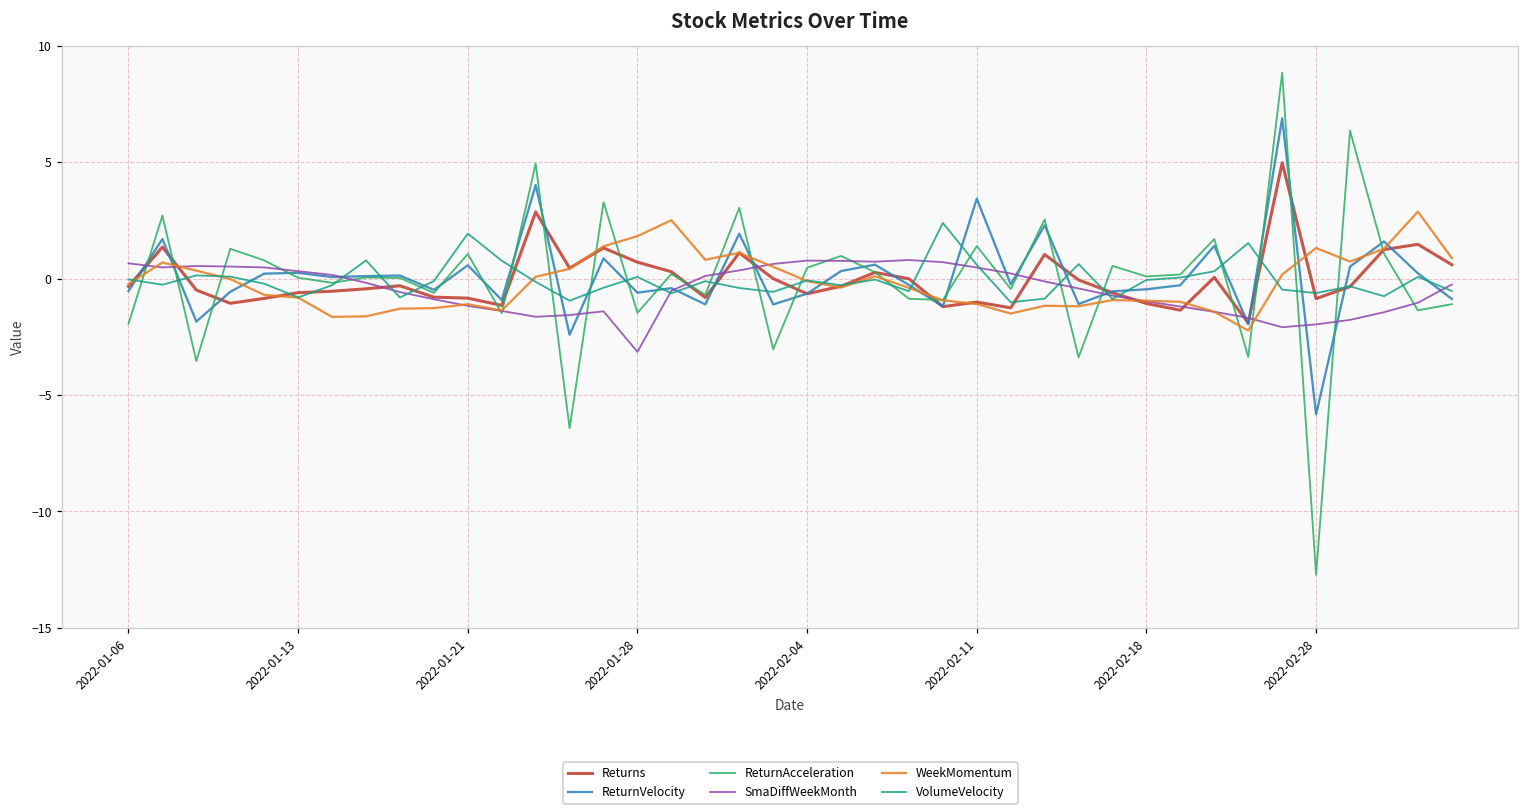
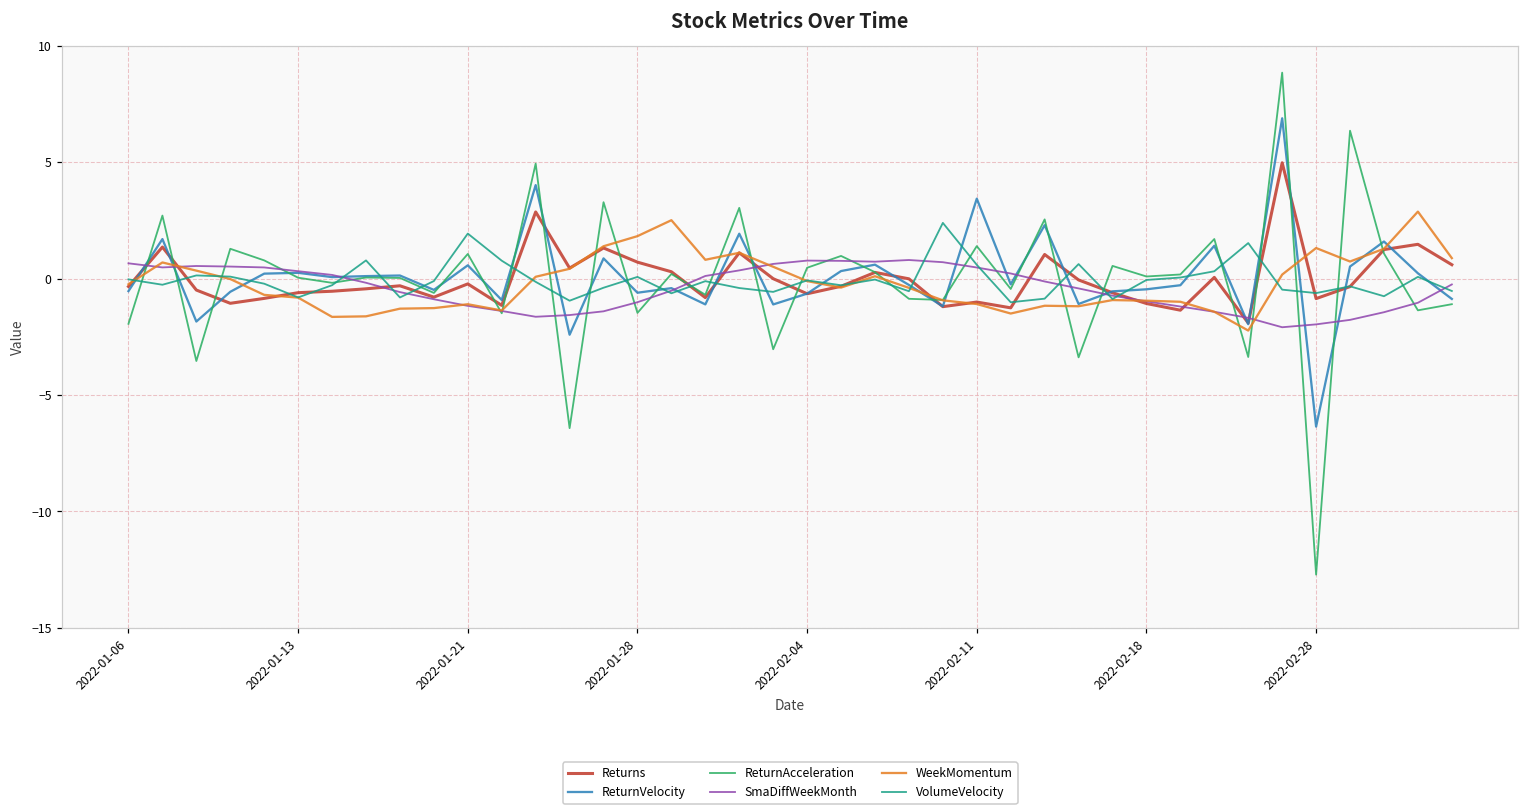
  {
    "Returns": {
      "2022-01-13": -0.6,
-     "2022-01-21": -0.8,
+     "2022-01-21": -0.2,
      "2022-01-28": 0.7,
      "2022-02-28": -0.9
    },
    "ReturnVelocity": {
      "2022-01-06": -0.5,
      "2022-01-21": 0.6,
      "2022-01-28": -0.6,
      "2022-02-11": 3.4,
      "2022-02-18": -0.5,
-     "2022-02-28": -5.8
+     "2022-02-28": -6.4
    },
    "SmaDiffWeekMonth": {
      "2022-01-06": 0.7,
-     "2022-01-28": -3.1,
+     "2022-01-28": -1.0,
      "2022-02-04": 0.8,
      "2022-02-28": -2.0
    },
    "WeekMomentum": {
      "2022-01-28": 1.8,
      "2022-02-28": 1.3
    }
  }
